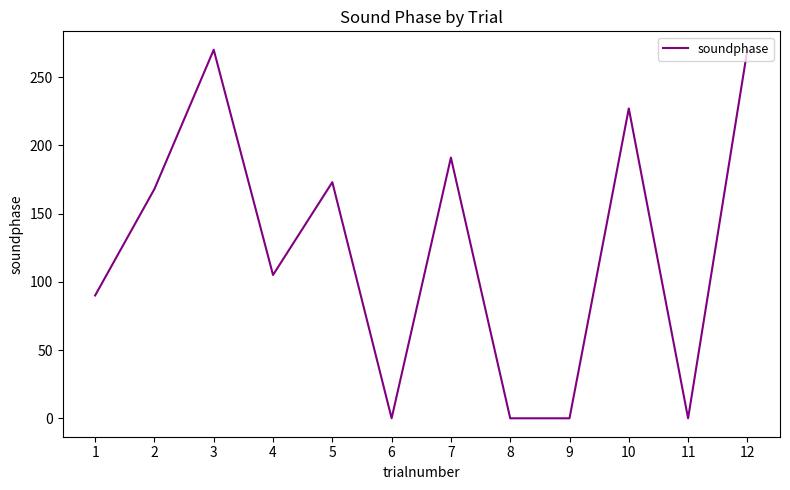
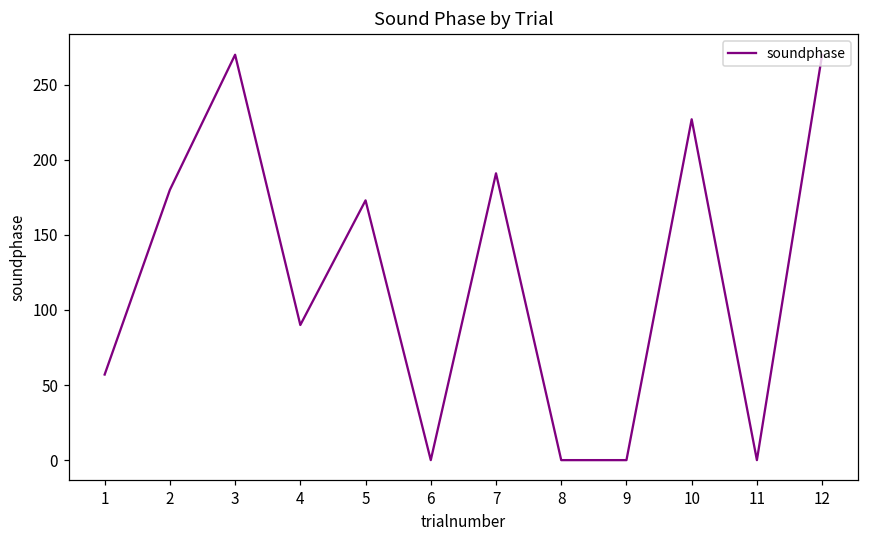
  {
-   "1": 90,
-   "2": 168,
+   "1": 57,
+   "2": 180,
    "3": 270,
-   "4": 105,
+   "4": 90,
    "5": 173,
    "6": 0,
    "7": 191,
    "8": 0,
    "9": 0,
    "10": 227,
    "11": 0
  }
